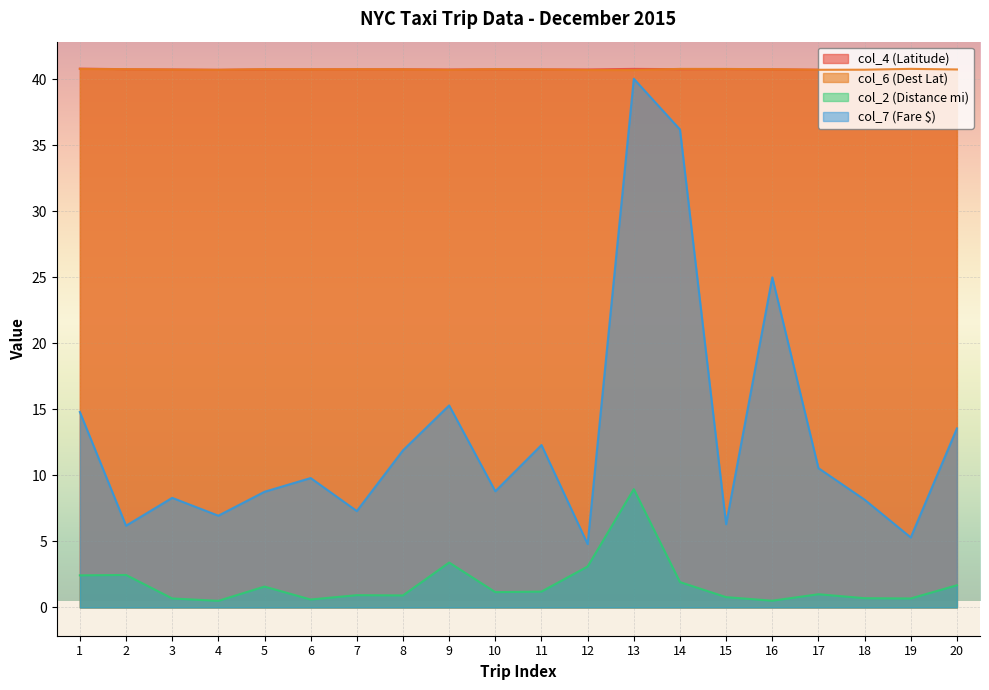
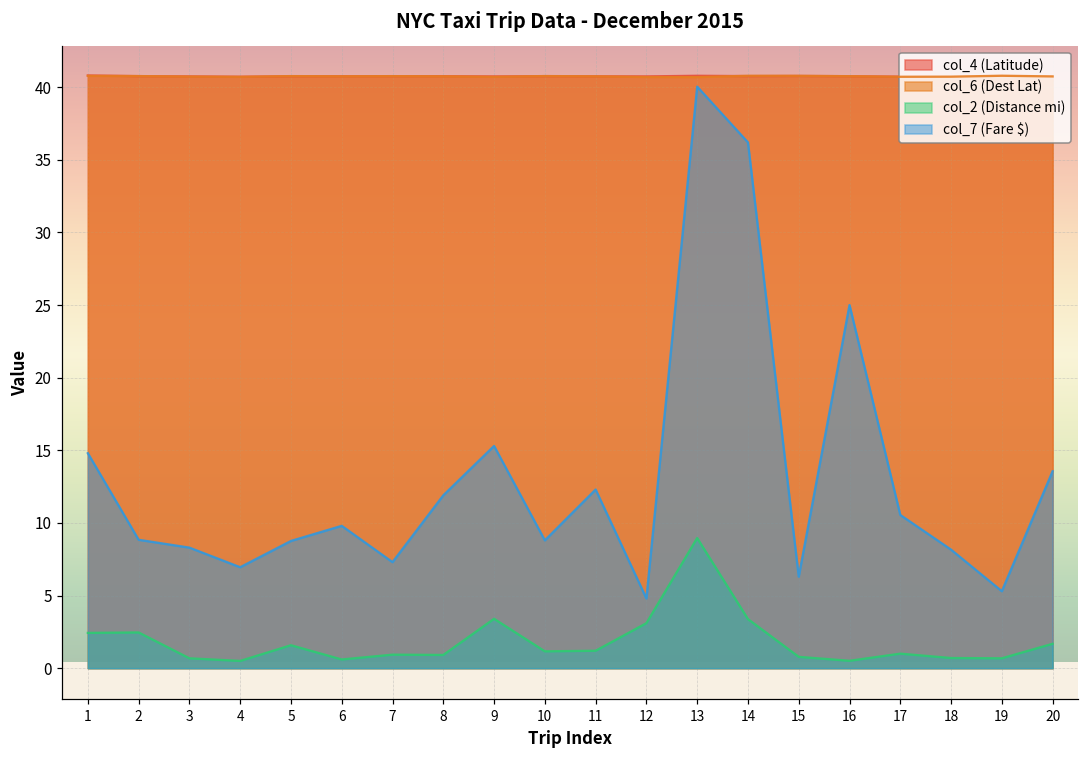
  {
    "col_2 (Distance mi)": {
      "1": 2.4,
      "2": 2.5,
      "3": 0.7,
      "4": 0.5,
      "5": 1.6,
      "6": 0.6,
      "7": 0.9,
      "8": 0.9,
      "9": 3.4,
      "10": 1.2,
      "11": 1.2,
      "12": 3.1,
      "13": 9.0,
-     "14": 1.9,
+     "14": 3.4,
      "15": 0.8,
      "16": 0.5,
      "17": 1.0,
      "18": 0.7,
      "19": 0.7,
      "20": 1.7
    },
    "col_7 (Fare $)": {
      "1": 14.8,
-     "2": 6.2,
+     "2": 8.8,
      "3": 8.3,
      "4": 7.0,
      "5": 8.8,
      "6": 9.8,
      "7": 7.3,
      "8": 11.9,
      "9": 15.3,
      "10": 8.8,
      "11": 12.3,
      "12": 4.8,
      "13": 40.0,
      "14": 36.2,
      "15": 6.3,
      "16": 25.0,
      "17": 10.6,
      "18": 8.2,
      "19": 5.3,
      "20": 13.6
    }
  }
